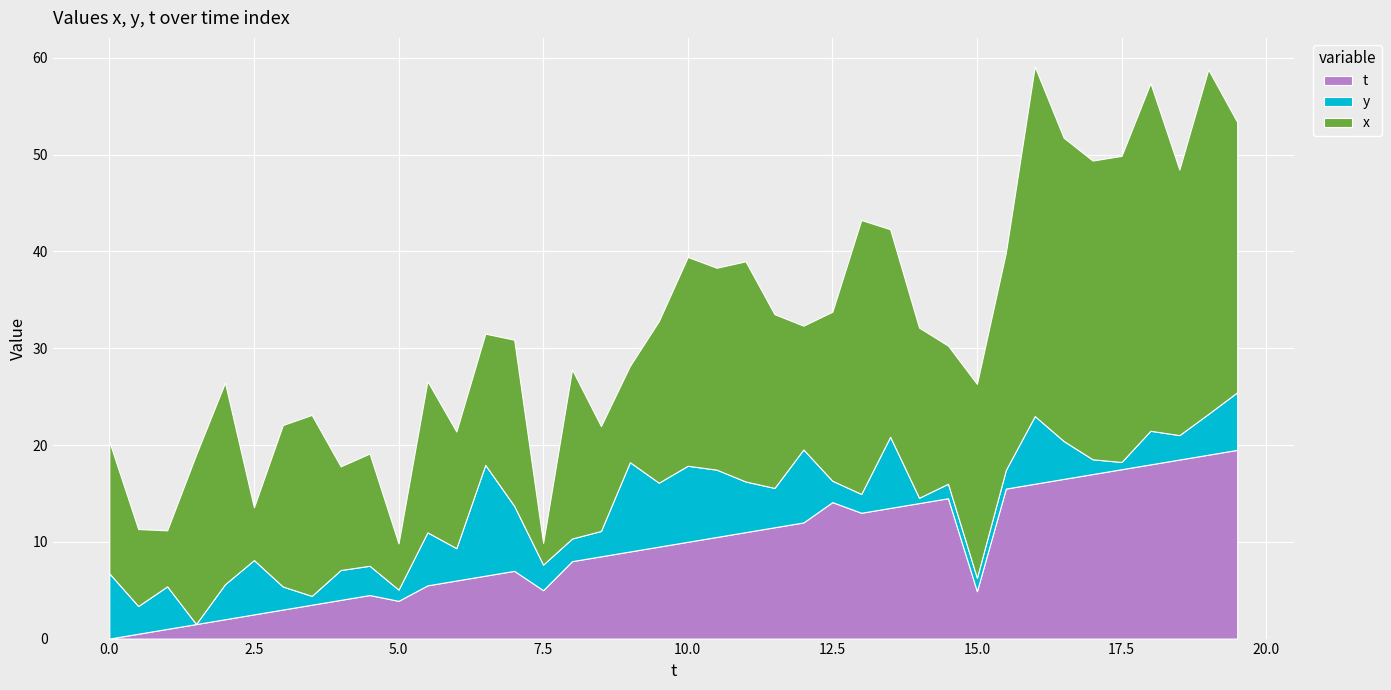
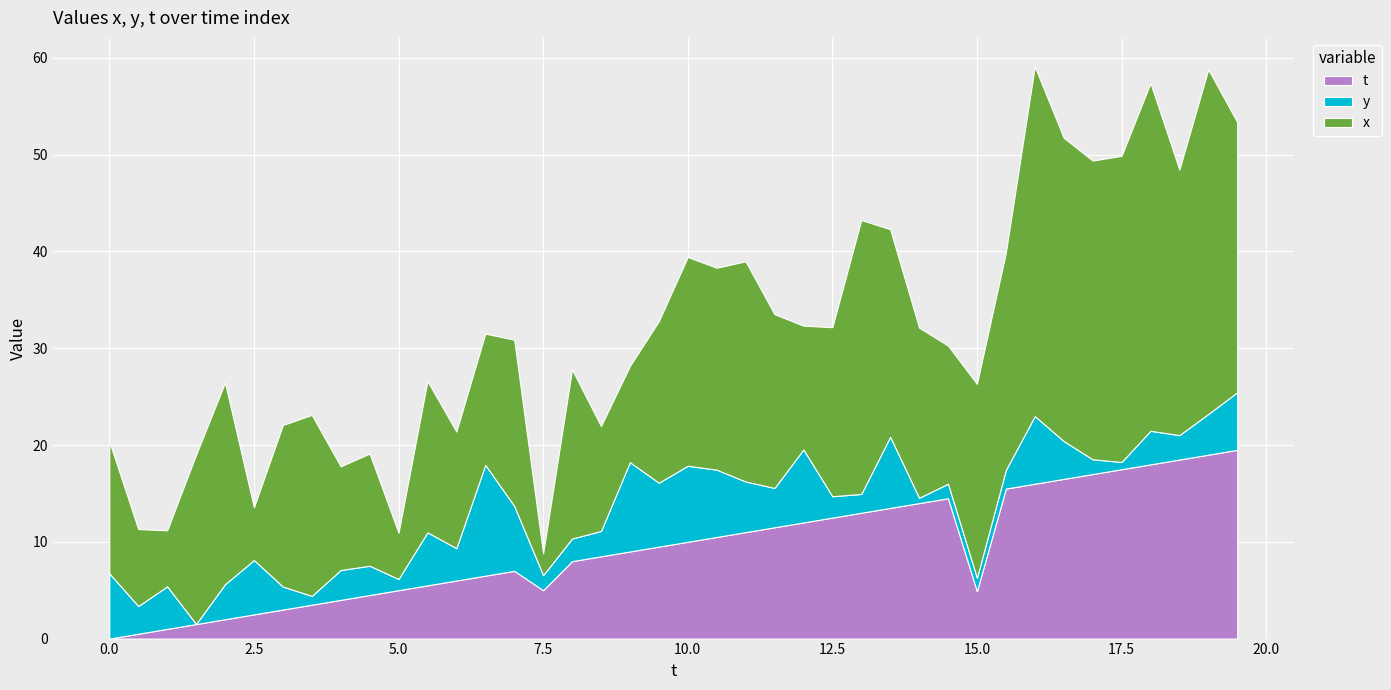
  {
    "t": {
-     "5.0": 4,
-     "12.5": 14
+     "5.0": 5,
+     "12.5": 13
    },
    "y": {
-     "7.5": 3
+     "7.5": 2
    },
    "x": {
      "0.0": 14,
      "2.5": 5,
      "5.0": 5,
      "7.5": 2,
      "10.0": 22,
      "12.5": 17,
      "15.0": 20,
      "17.5": 32
    }
  }
